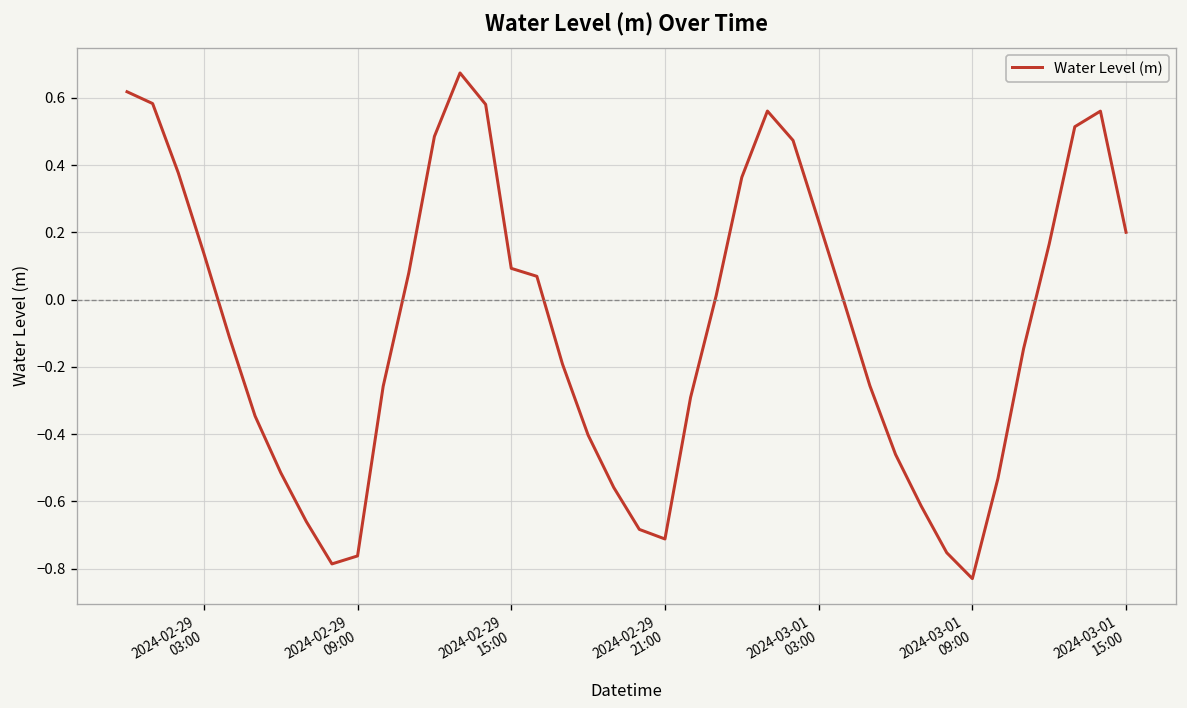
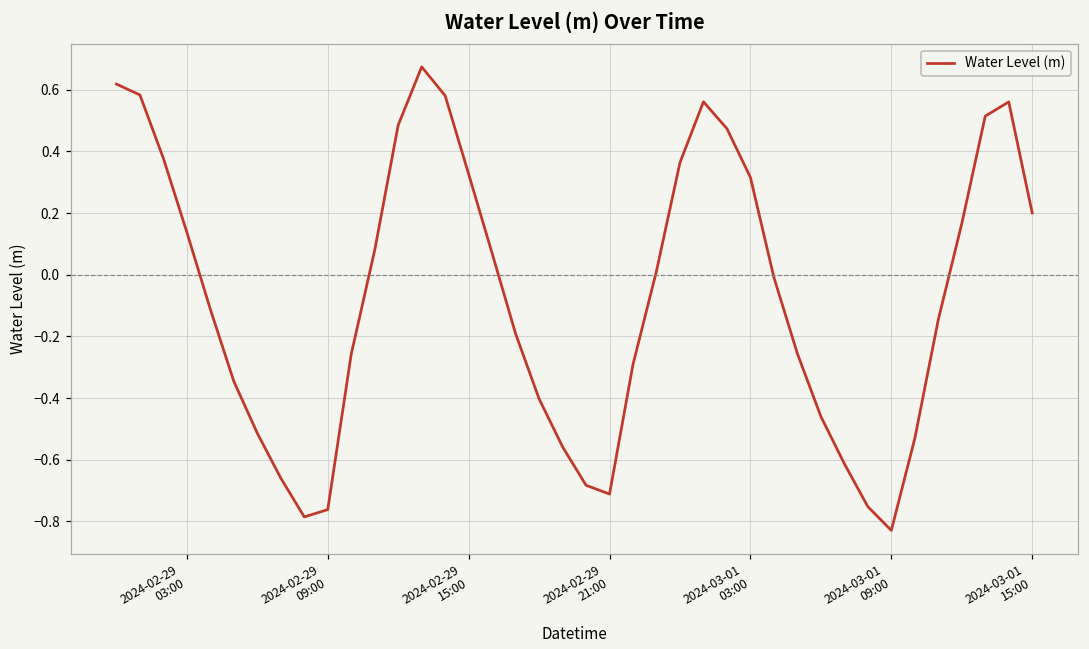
  {
    "2024-02-29 03:00": 0.14,
    "2024-02-29 09:00": -0.76,
-   "2024-02-29 15:00": 0.09,
+   "2024-02-29 15:00": 0.33,
    "2024-02-29 21:00": -0.71,
-   "2024-03-01 03:00": 0.23,
+   "2024-03-01 03:00": 0.32,
    "2024-03-01 09:00": -0.83,
    "2024-03-01 15:00": 0.20
  }
